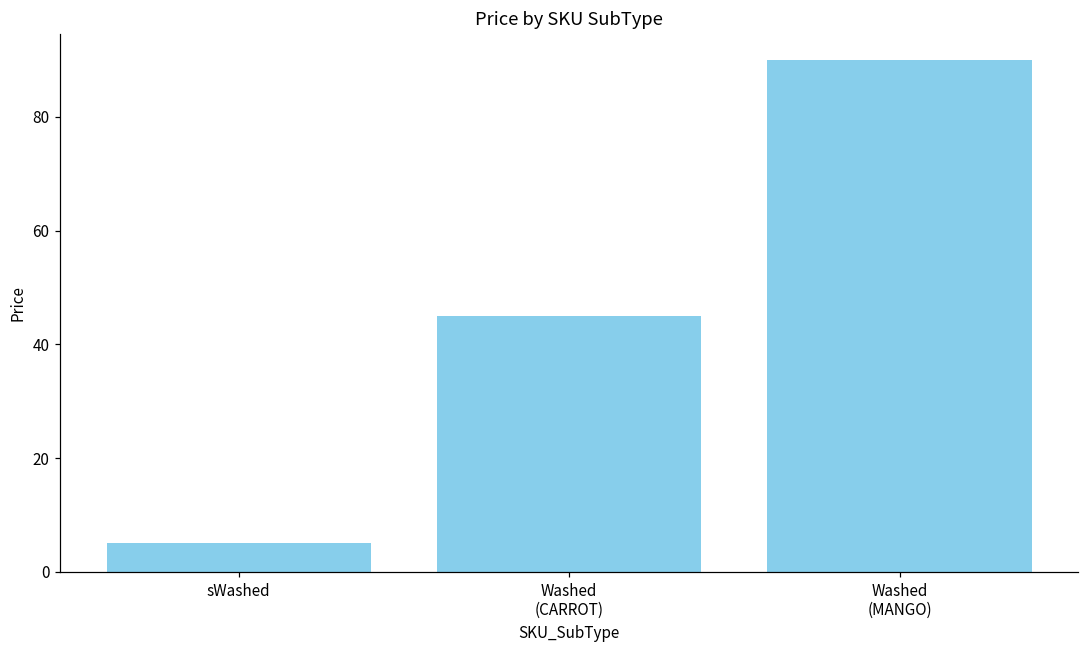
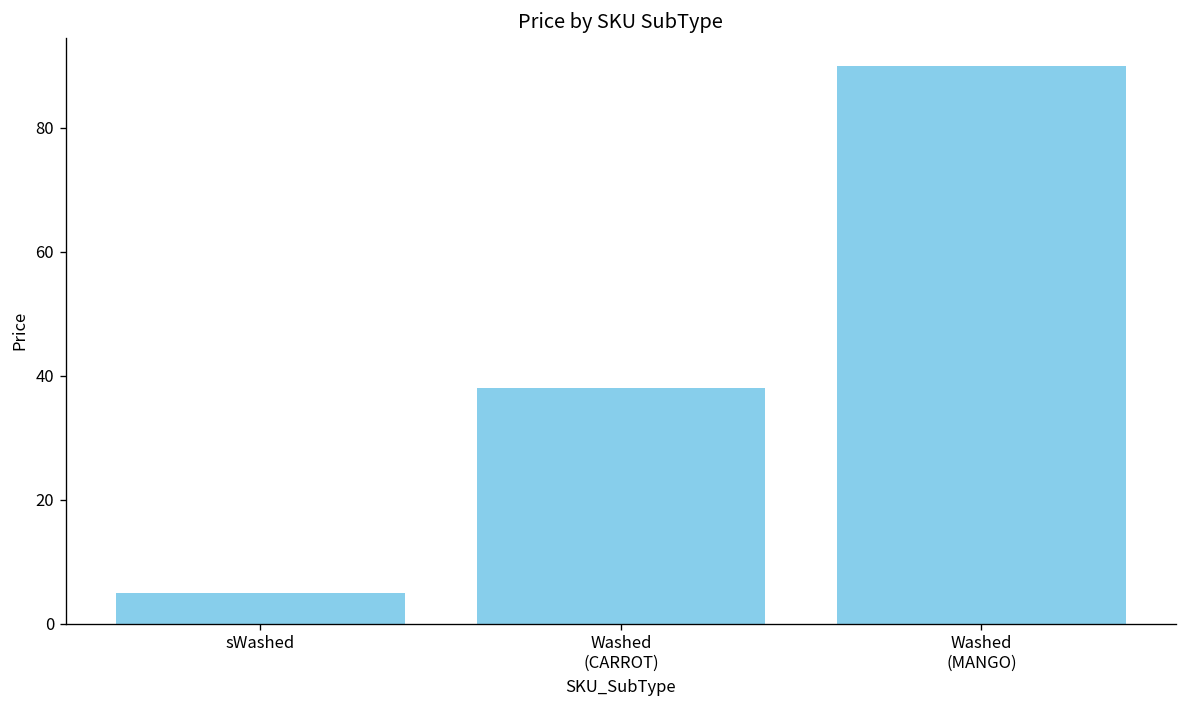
  {
    "sWashed": 5,
-   "Washed (CARROT)": 45,
+   "Washed (CARROT)": 38,
    "Washed (MANGO)": 90
  }
